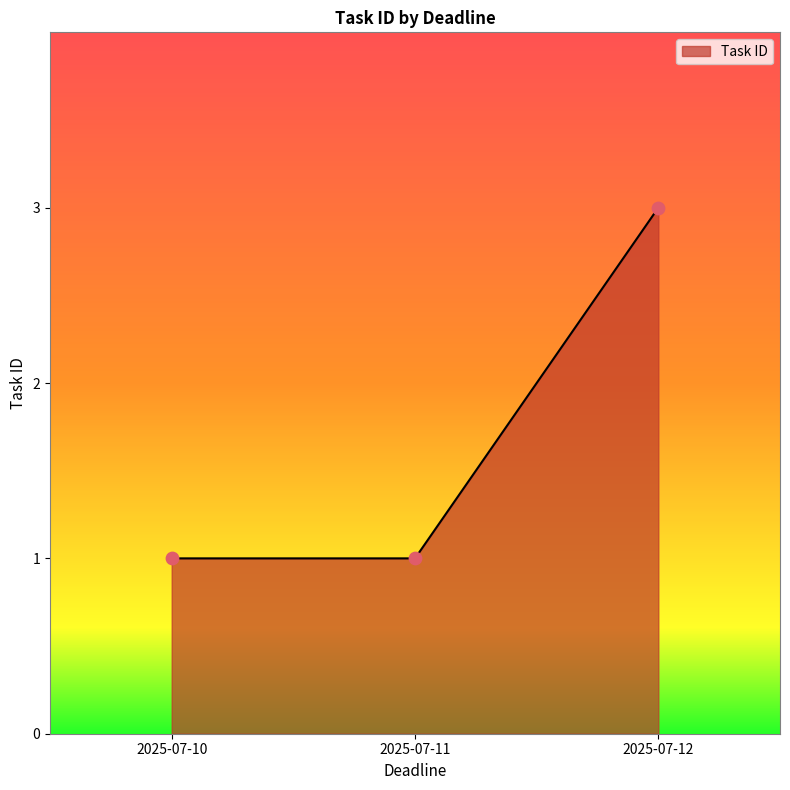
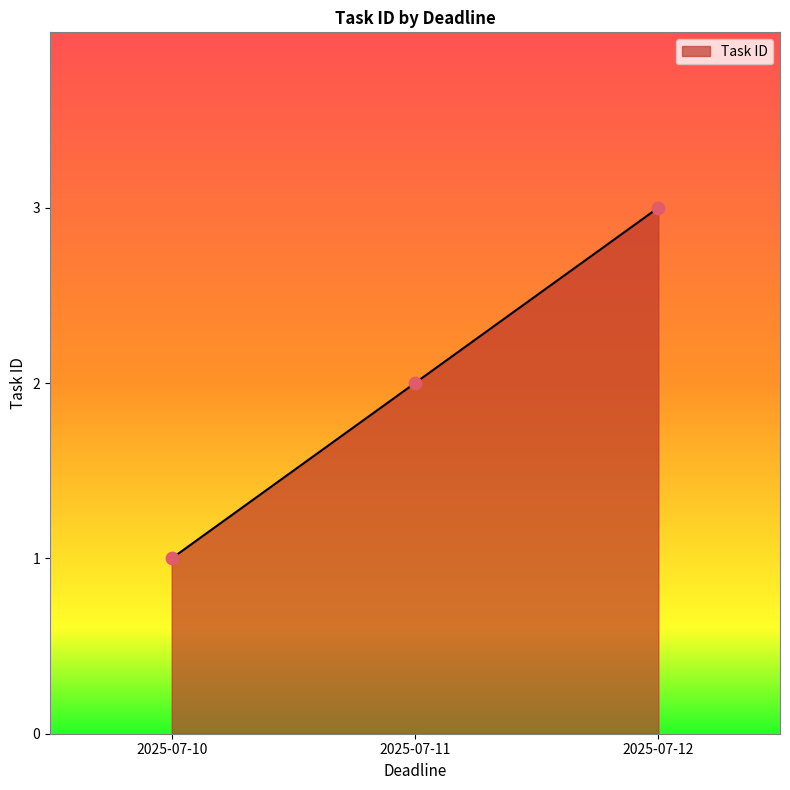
  {
    "2025-07-10": 1,
-   "2025-07-11": 1,
+   "2025-07-11": 2,
    "2025-07-12": 3
  }
